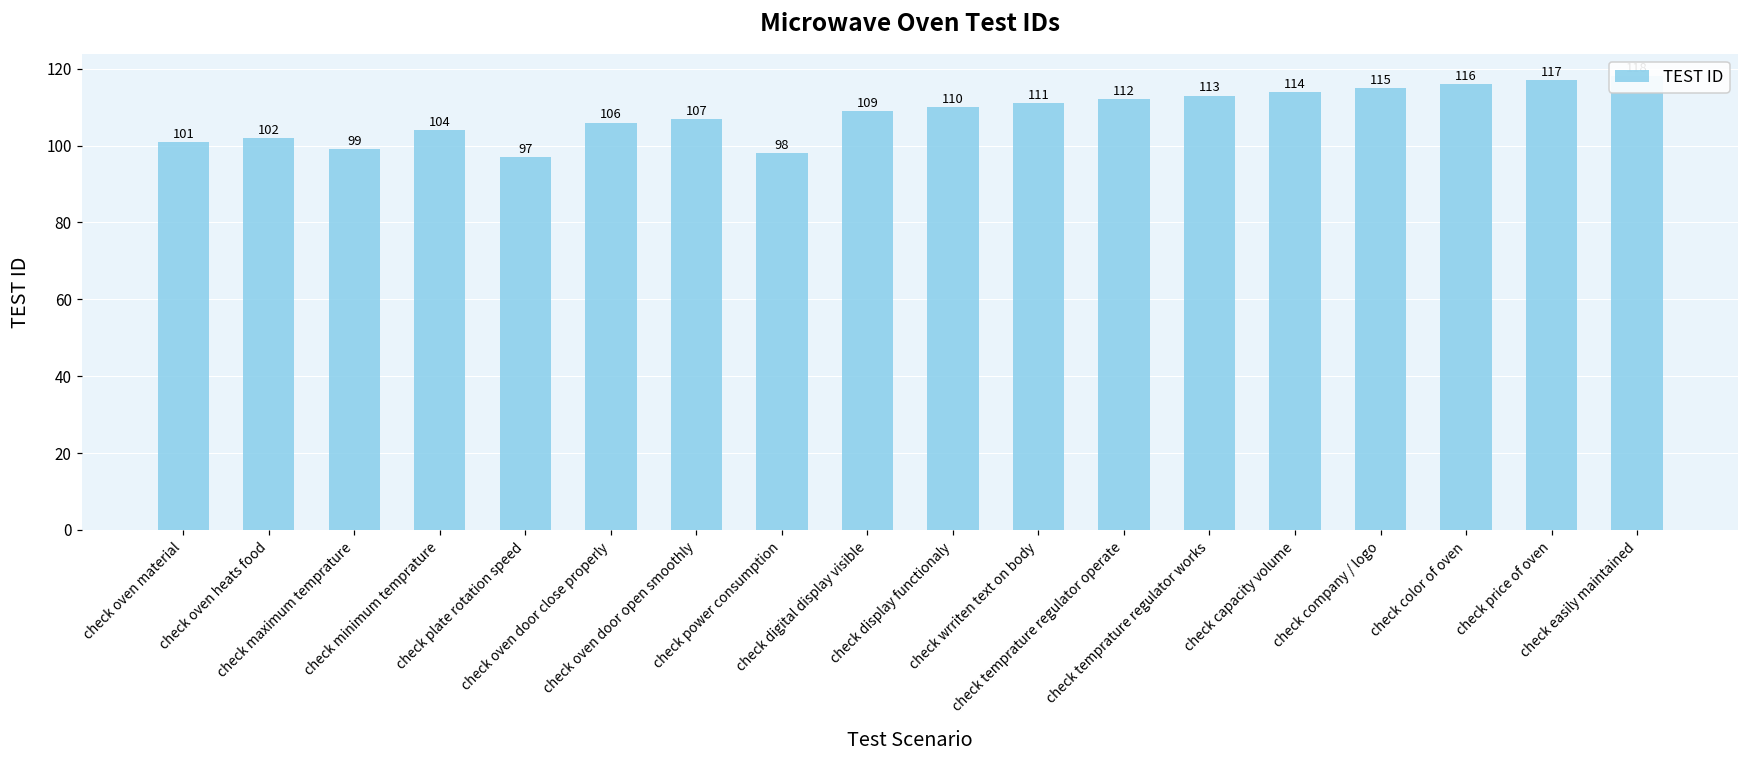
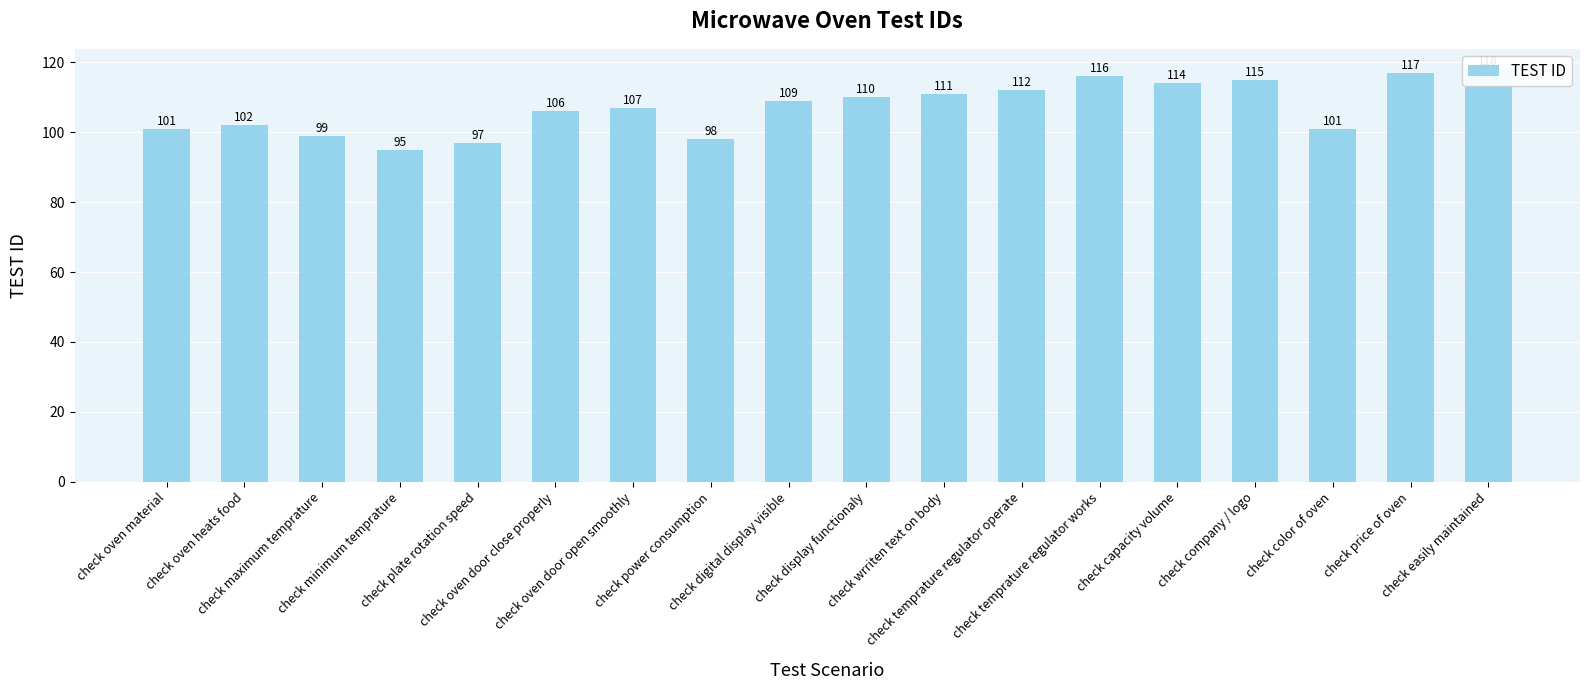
  {
    "check oven material": 101,
    "check oven heats food": 102,
    "check maximum temprature": 99,
-   "check minimum temprature": 104,
+   "check minimum temprature": 95,
    "check plate rotation speed": 97,
    "check oven door close properly": 106,
    "check oven door open smoothly": 107,
    "check power consumption": 98,
    "check digital display visible": 109,
    "check display functionaly": 110,
    "check wrriten text on body": 111,
    "check temprature regulator operate": 112,
-   "check temprature regulator works": 113,
+   "check temprature regulator works": 116,
    "check capacity volume": 114,
    "check company / logo": 115,
-   "check color of oven": 116,
+   "check color of oven": 101,
    "check price of oven": 117
  }
